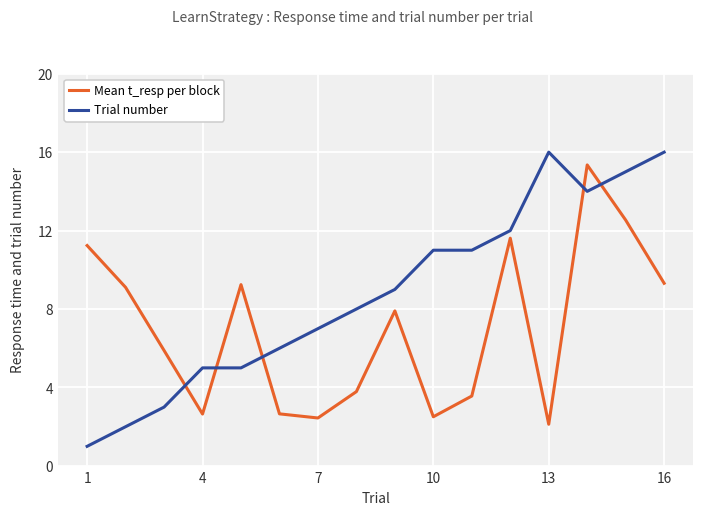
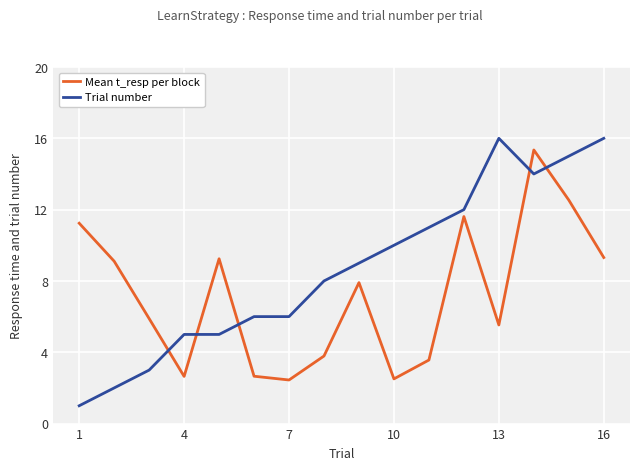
  {
    "Mean t_resp per block": {
      "1": 11.2,
      "4": 2.6,
      "7": 2.4,
      "10": 2.5,
-     "13": 2.1,
+     "13": 5.5,
      "16": 9.3
    },
    "Trial number": {
      "1": 1,
      "4": 5,
-     "7": 7,
-     "10": 11,
+     "7": 6,
+     "10": 10,
      "13": 16,
      "16": 16
    }
  }
